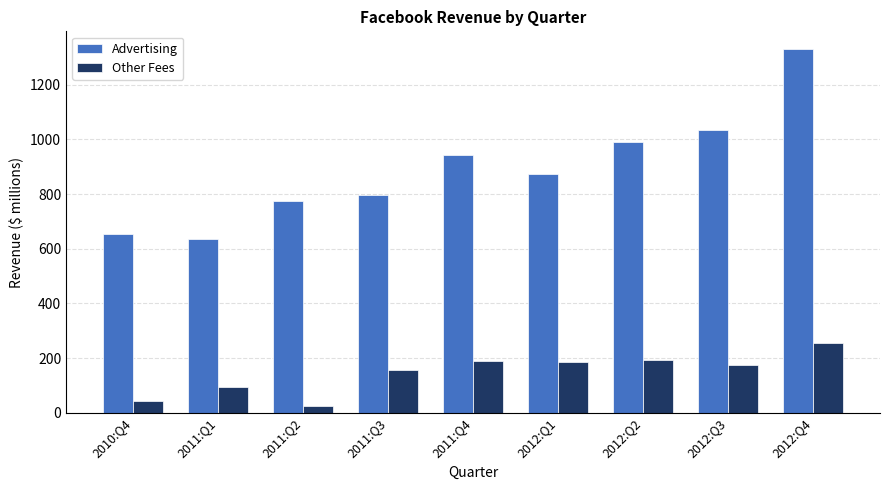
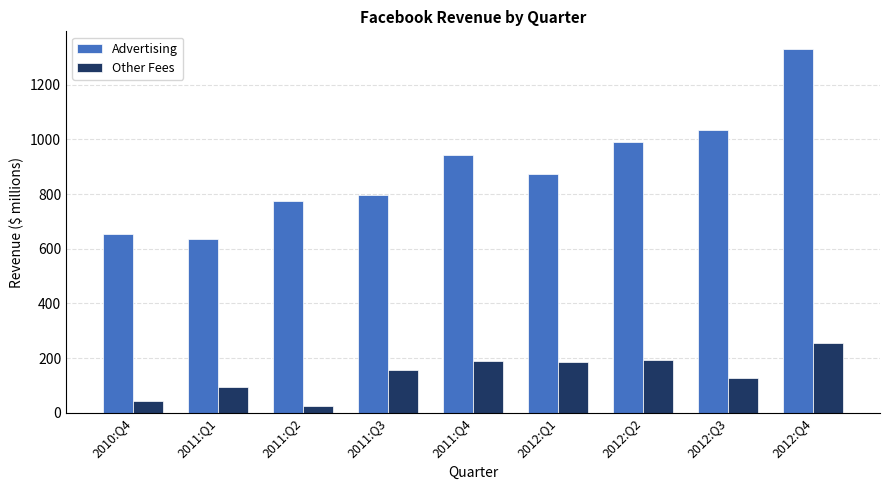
  {
    "Advertising": {
      "2010:Q4": 660,
      "2011:Q1": 640,
      "2011:Q2": 780,
      "2011:Q3": 800,
      "2011:Q4": 940,
      "2012:Q1": 870,
      "2012:Q2": 990,
      "2012:Q3": 1030,
      "2012:Q4": 1330
    },
    "Other Fees": {
      "2010:Q4": 40,
      "2011:Q1": 90,
      "2011:Q2": 20,
      "2011:Q3": 160,
      "2011:Q4": 190,
      "2012:Q1": 190,
      "2012:Q2": 190,
-     "2012:Q3": 180,
+     "2012:Q3": 130,
      "2012:Q4": 260
    }
  }
